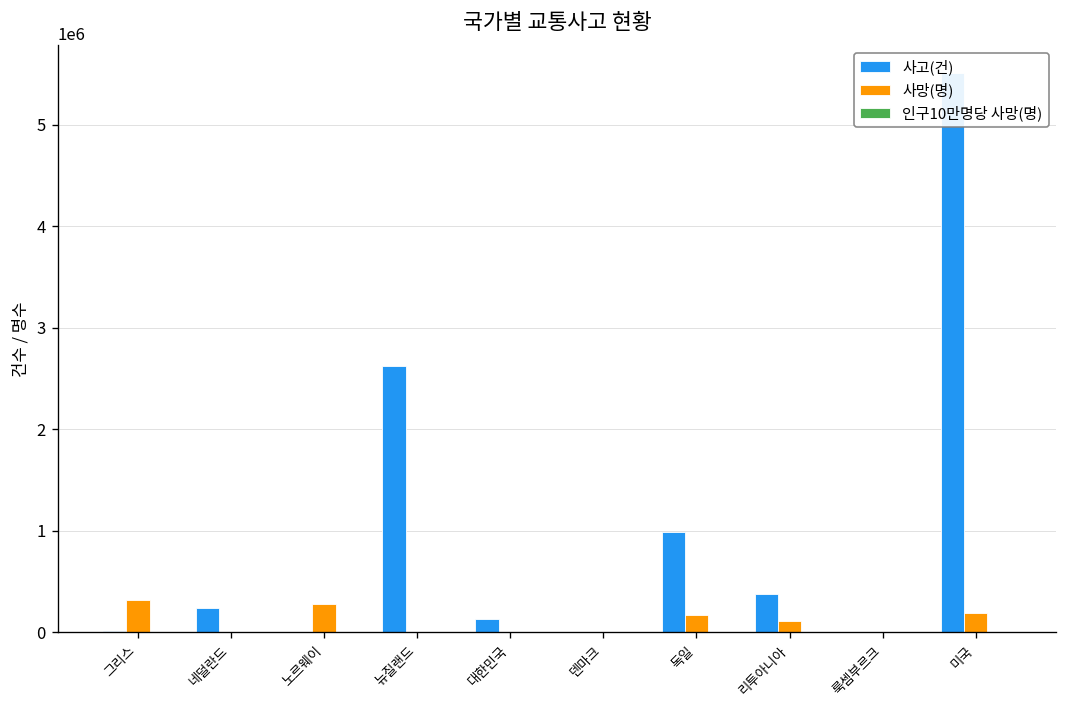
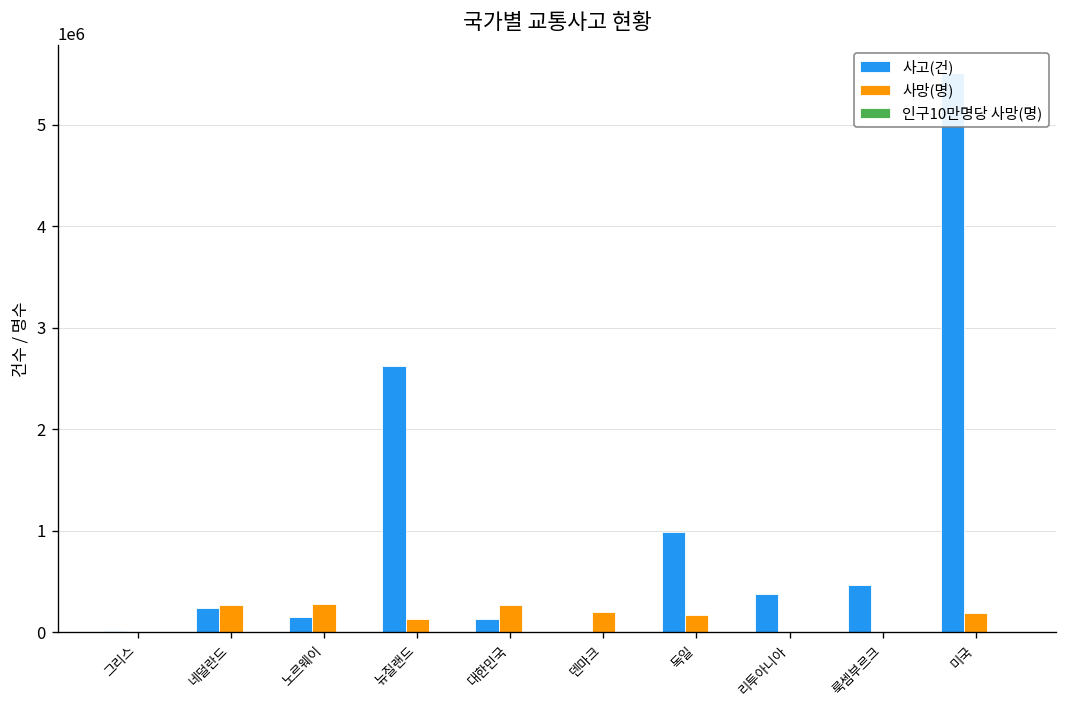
  {
    "사고(건)": {
      "네덜란드": 200000,
-     "노르웨이": 0,
+     "노르웨이": 200000,
      "뉴질랜드": 2600000,
      "대한민국": 100000,
      "독일": 1000000,
      "리투아니아": 400000,
-     "룩셈부르크": 0
+     "룩셈부르크": 500000
    },
    "사망(명)": {
-     "그리스": 300000,
-     "네덜란드": 0,
+     "그리스": 0,
+     "네덜란드": 300000,
      "노르웨이": 300000,
-     "뉴질랜드": 0,
-     "대한민국": 0,
-     "덴마크": 0,
+     "뉴질랜드": 100000,
+     "대한민국": 300000,
+     "덴마크": 200000,
      "독일": 200000,
-     "리투아니아": 100000,
+     "리투아니아": 0,
      "미국": 200000
    }
  }
